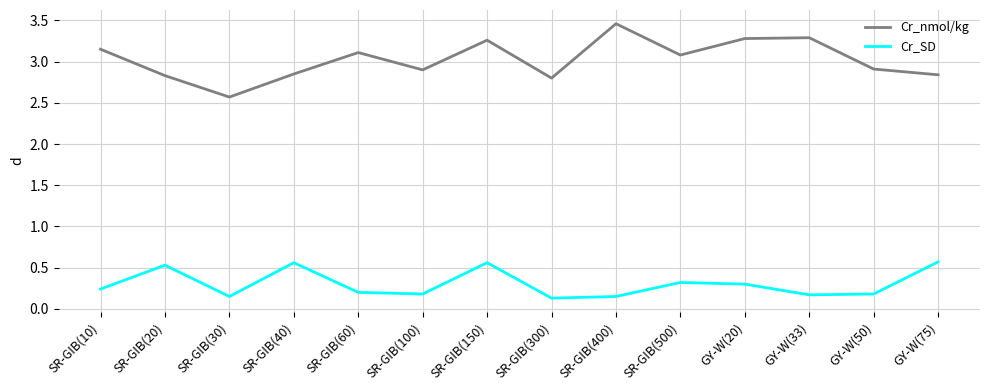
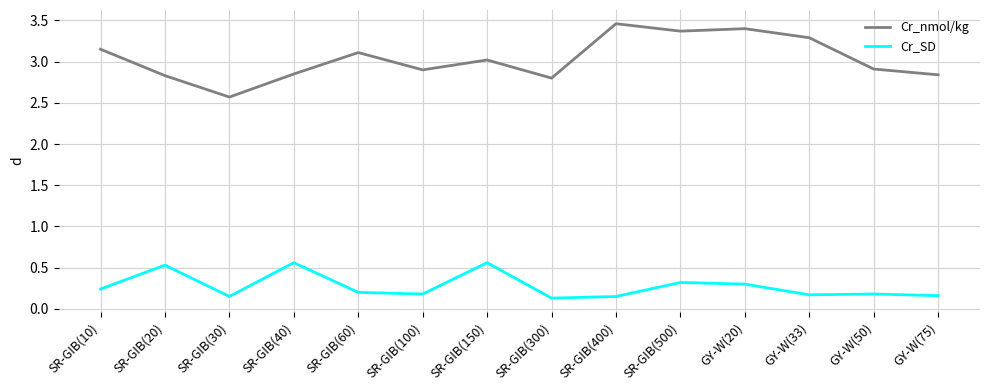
  {
    "Cr_nmol/kg": {
      "SR-GIB(10)": 3.2,
      "SR-GIB(20)": 2.8,
      "SR-GIB(30)": 2.6,
      "SR-GIB(40)": 2.9,
      "SR-GIB(60)": 3.1,
      "SR-GIB(100)": 2.9,
-     "SR-GIB(150)": 3.3,
+     "SR-GIB(150)": 3.0,
      "SR-GIB(300)": 2.8,
      "SR-GIB(400)": 3.5,
-     "SR-GIB(500)": 3.1,
-     "GY-W(20)": 3.3,
+     "SR-GIB(500)": 3.4,
+     "GY-W(20)": 3.4,
      "GY-W(33)": 3.3,
      "GY-W(50)": 2.9,
      "GY-W(75)": 2.8
    },
    "Cr_SD": {
      "SR-GIB(10)": 0.2,
      "SR-GIB(20)": 0.5,
      "SR-GIB(30)": 0.2,
      "SR-GIB(40)": 0.6,
      "SR-GIB(60)": 0.2,
      "SR-GIB(100)": 0.2,
      "SR-GIB(150)": 0.6,
      "SR-GIB(300)": 0.1,
      "SR-GIB(400)": 0.2,
      "SR-GIB(500)": 0.3,
      "GY-W(20)": 0.3,
      "GY-W(33)": 0.2,
      "GY-W(50)": 0.2,
-     "GY-W(75)": 0.6
+     "GY-W(75)": 0.2
    }
  }
